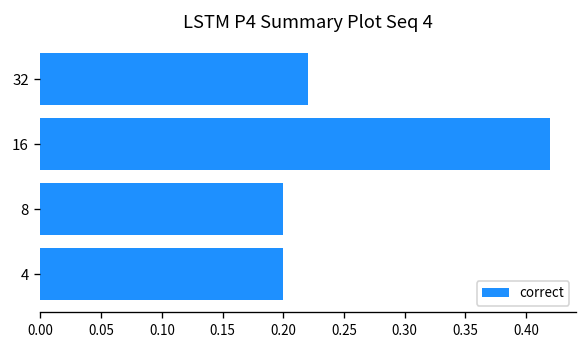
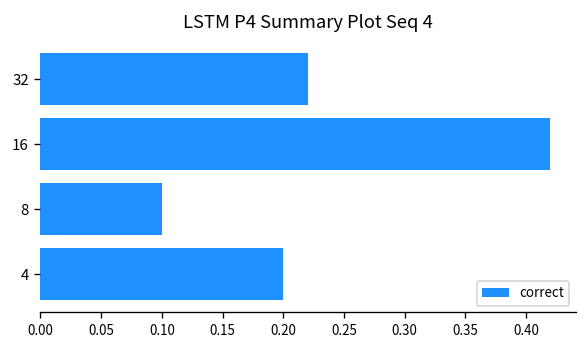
  {
    "32": 0.220,
    "16": 0.420,
-   "8": 0.2,
+   "8": 0.1,
    "4": 0.2
  }
